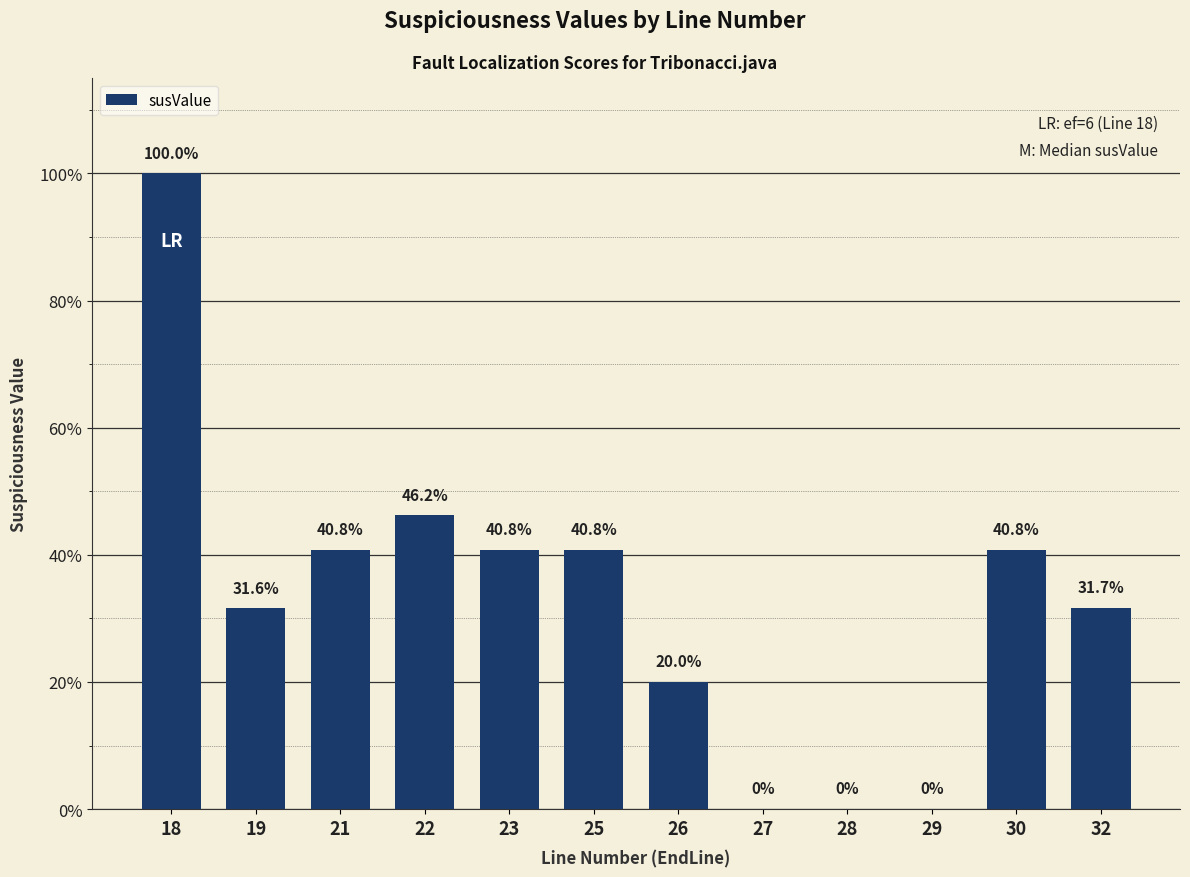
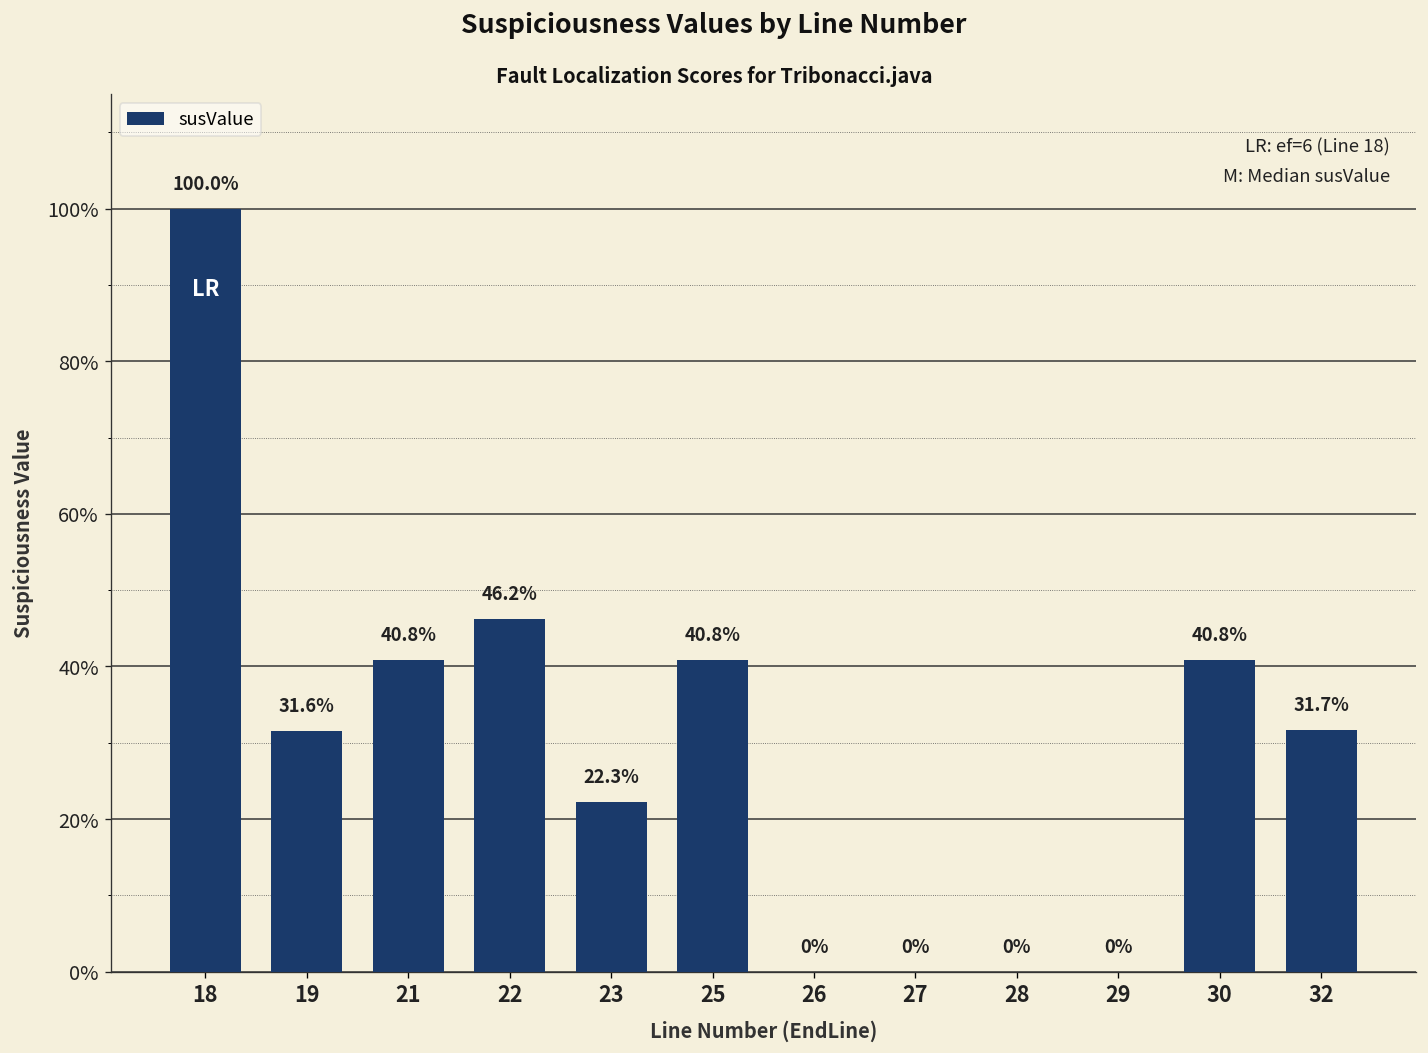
  {
    "18": "100.0%",
    "19": "31.6%",
    "21": "40.8%",
    "22": "46.2%",
-   "23": "40.8%",
+   "23": "22.3%",
    "25": "40.8%",
-   "26": "20.0%",
+   "26": "0%",
    "27": "0%",
    "28": "0%",
    "29": "0%",
    "30": "40.8%",
    "32": "31.7%"
  }
